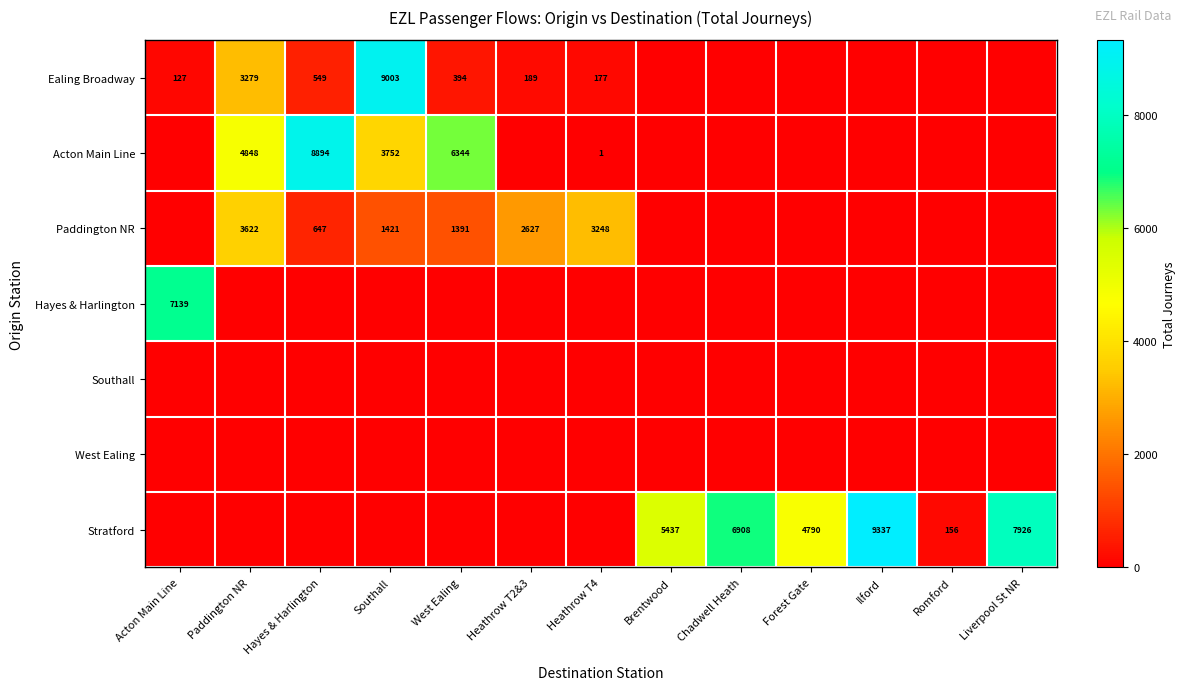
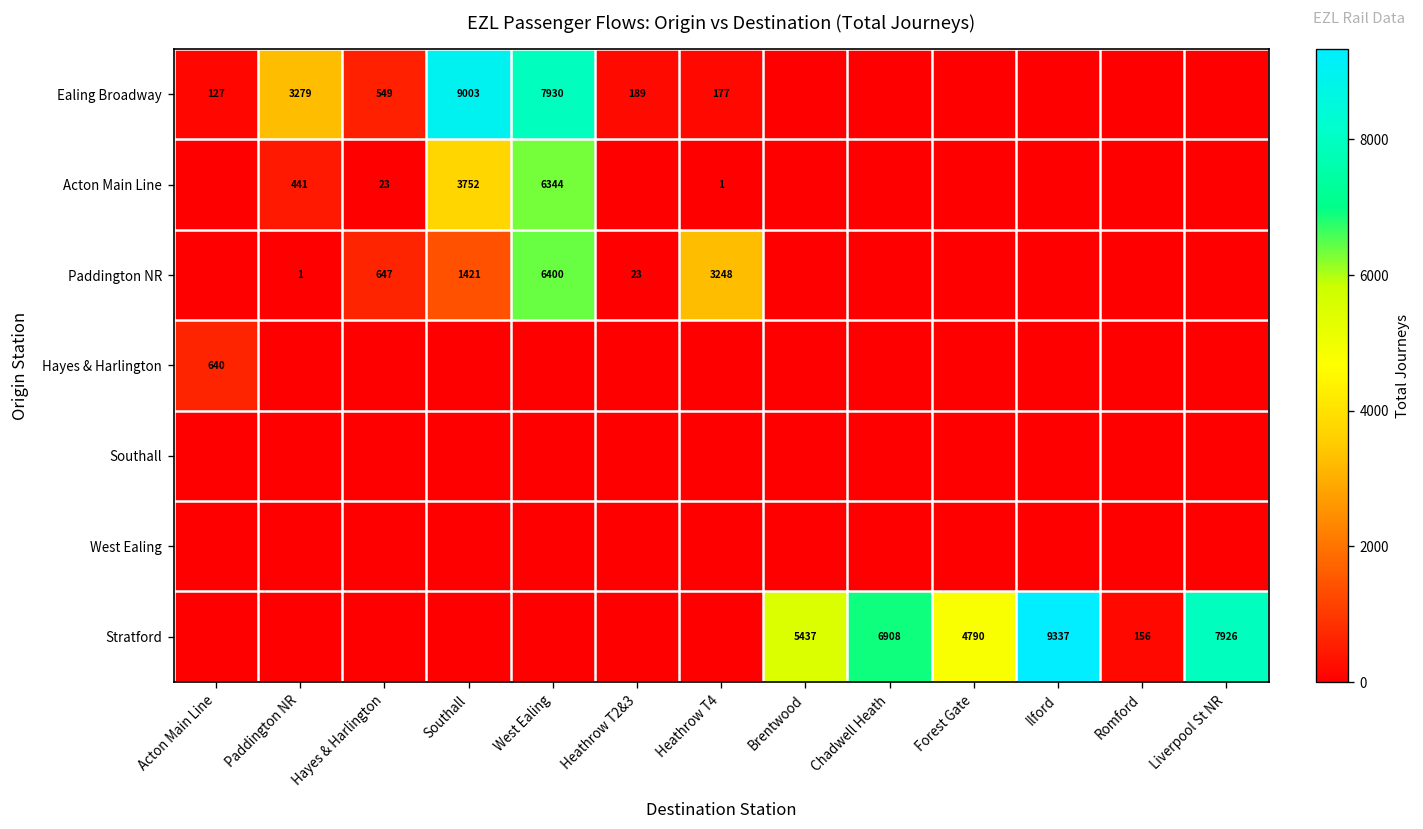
  {
    "Ealing Broadway": {
      "Acton Main Line": 127,
      "Paddington NR": 3279,
      "Hayes & Harlington": 549,
      "Southall": 9003,
-     "West Ealing": 394,
+     "West Ealing": 7930,
      "Heathrow T2&3": 189,
      "Heathrow T4": 177
    },
    "Acton Main Line": {
-     "Paddington NR": 4848,
-     "Hayes & Harlington": 8894,
+     "Paddington NR": 441,
+     "Hayes & Harlington": 23,
      "Southall": 3752,
      "West Ealing": 6344,
      "Heathrow T4": 1
    },
    "Paddington NR": {
-     "Paddington NR": 3622,
+     "Paddington NR": 1,
      "Hayes & Harlington": 647,
      "Southall": 1421,
-     "West Ealing": 1391,
-     "Heathrow T2&3": 2627,
+     "West Ealing": 6400,
+     "Heathrow T2&3": 23,
      "Heathrow T4": 3248
    },
    "Hayes & Harlington": {
-     "Acton Main Line": 7139
+     "Acton Main Line": 640
    },
    "Stratford": {
      "Brentwood": 5437,
      "Chadwell Heath": 6908,
      "Forest Gate": 4790,
      "Ilford": 9337,
      "Romford": 156,
      "Liverpool St NR": 7926
    }
  }
